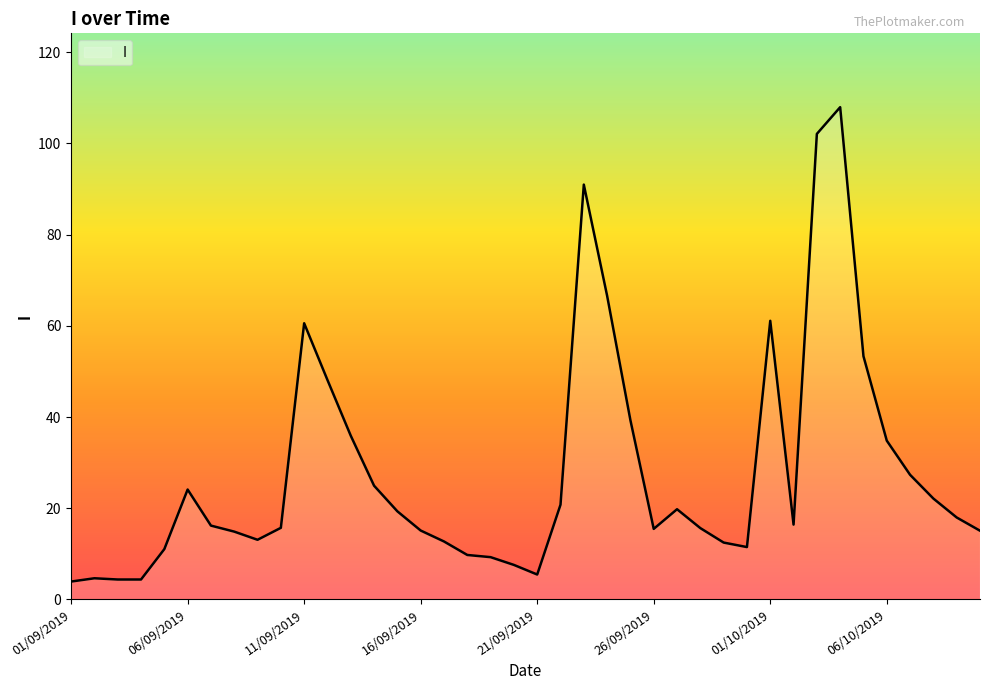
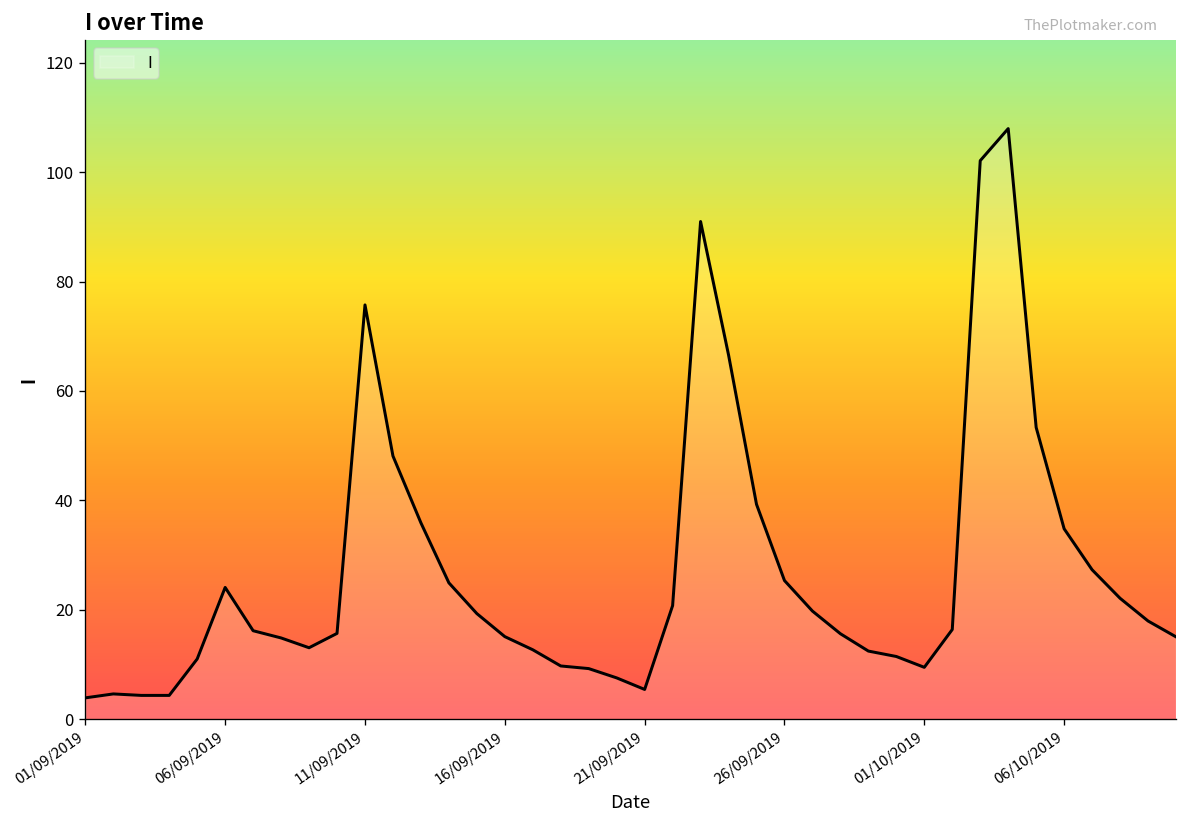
  {
    "01/09/2019": 4,
    "06/09/2019": 24,
-   "11/09/2019": 61,
+   "11/09/2019": 76,
    "16/09/2019": 15,
    "21/09/2019": 5,
-   "26/09/2019": 15,
-   "01/10/2019": 61,
+   "26/09/2019": 25,
+   "01/10/2019": 10,
    "06/10/2019": 35
  }
